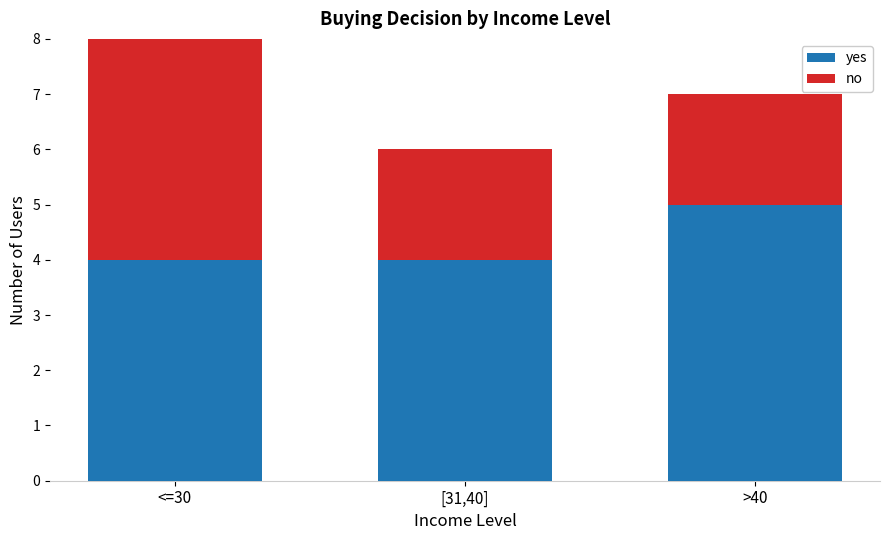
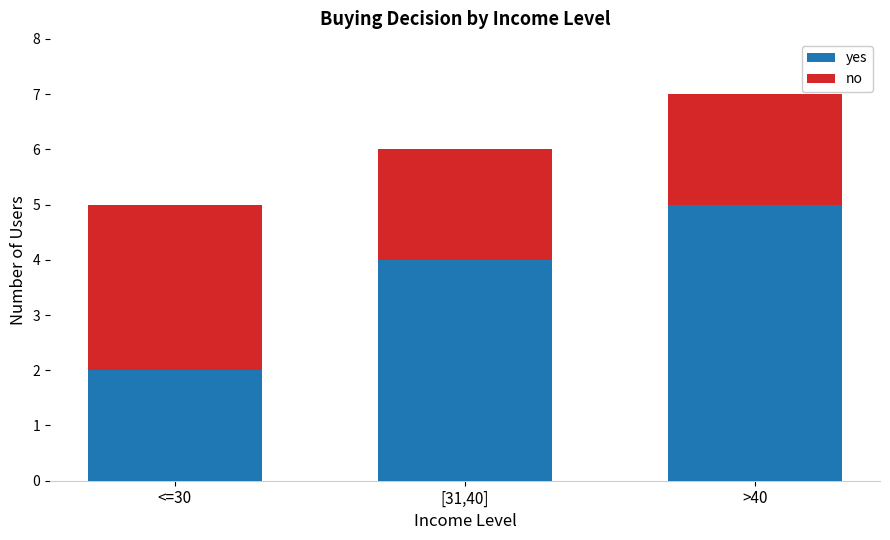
  {
    "yes": {
-     "<=30": 4,
+     "<=30": 2,
      "[31,40]": 4,
      ">40": 5
    },
    "no": {
-     "<=30": 4,
+     "<=30": 3,
      "[31,40]": 2,
      ">40": 2
    }
  }
